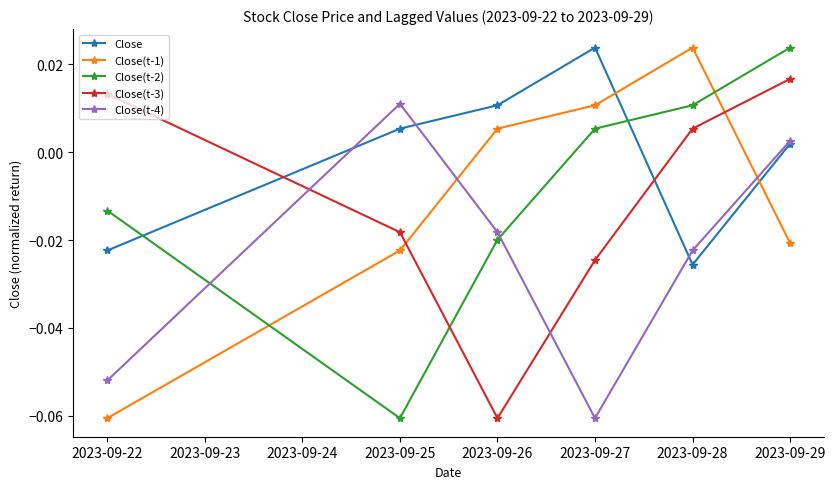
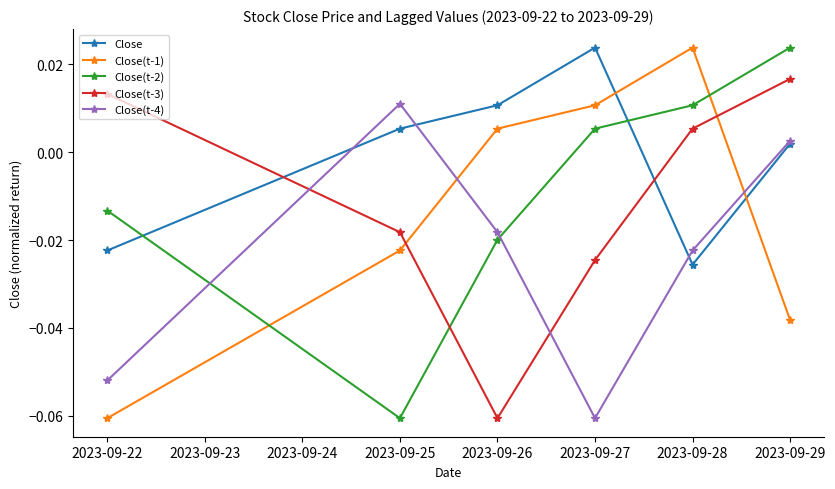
  {
    "Close": {
      "2023-09-22": -0.022,
      "2023-09-25": 0.005,
      "2023-09-26": 0.011,
      "2023-09-27": 0.024,
      "2023-09-28": -0.026,
      "2023-09-29": 0.002
    },
    "Close(t-1)": {
      "2023-09-22": -0.061,
      "2023-09-25": -0.022,
      "2023-09-26": 0.005,
      "2023-09-27": 0.011,
      "2023-09-28": 0.024,
-     "2023-09-29": -0.021
+     "2023-09-29": -0.038
    },
    "Close(t-2)": {
      "2023-09-22": -0.013,
      "2023-09-25": -0.061,
      "2023-09-26": -0.020,
      "2023-09-27": 0.005,
      "2023-09-28": 0.011,
      "2023-09-29": 0.024
    },
    "Close(t-3)": {
      "2023-09-25": -0.018,
      "2023-09-26": -0.061,
      "2023-09-27": -0.025,
      "2023-09-28": 0.005,
      "2023-09-29": 0.017
    },
    "Close(t-4)": {
      "2023-09-22": -0.052,
      "2023-09-25": 0.011,
      "2023-09-26": -0.018,
      "2023-09-27": -0.061,
      "2023-09-28": -0.022,
      "2023-09-29": 0.003
    }
  }
